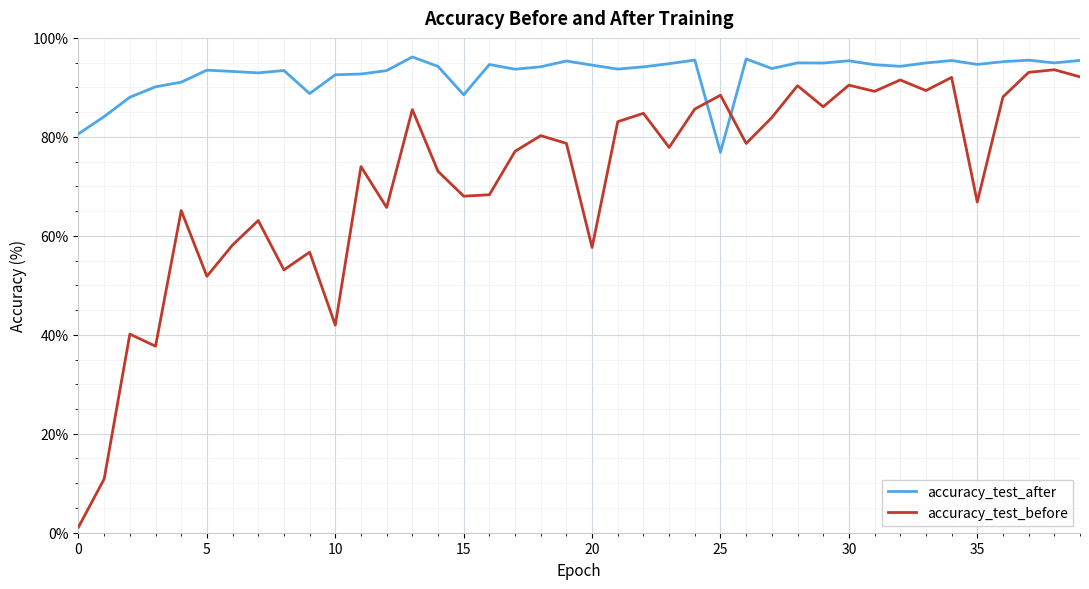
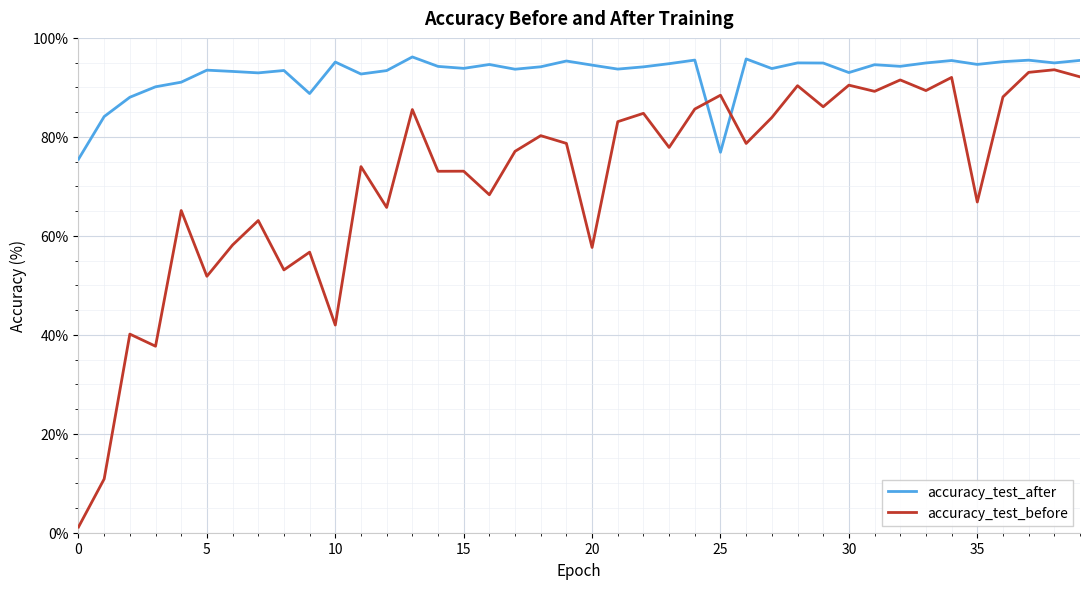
  {
    "accuracy_test_after": {
-     "0": "81%",
+     "0": "75%",
      "5": "93%",
-     "10": "93%",
-     "15": "88%",
+     "10": "95%",
+     "15": "94%",
      "20": "94%",
      "25": "77%",
-     "30": "95%",
+     "30": "93%",
      "35": "95%"
    },
    "accuracy_test_before": {
      "0": "1%",
      "5": "52%",
      "10": "42%",
-     "15": "68%",
+     "15": "73%",
      "20": "58%",
      "25": "88%",
      "30": "90%",
      "35": "67%"
    }
  }
